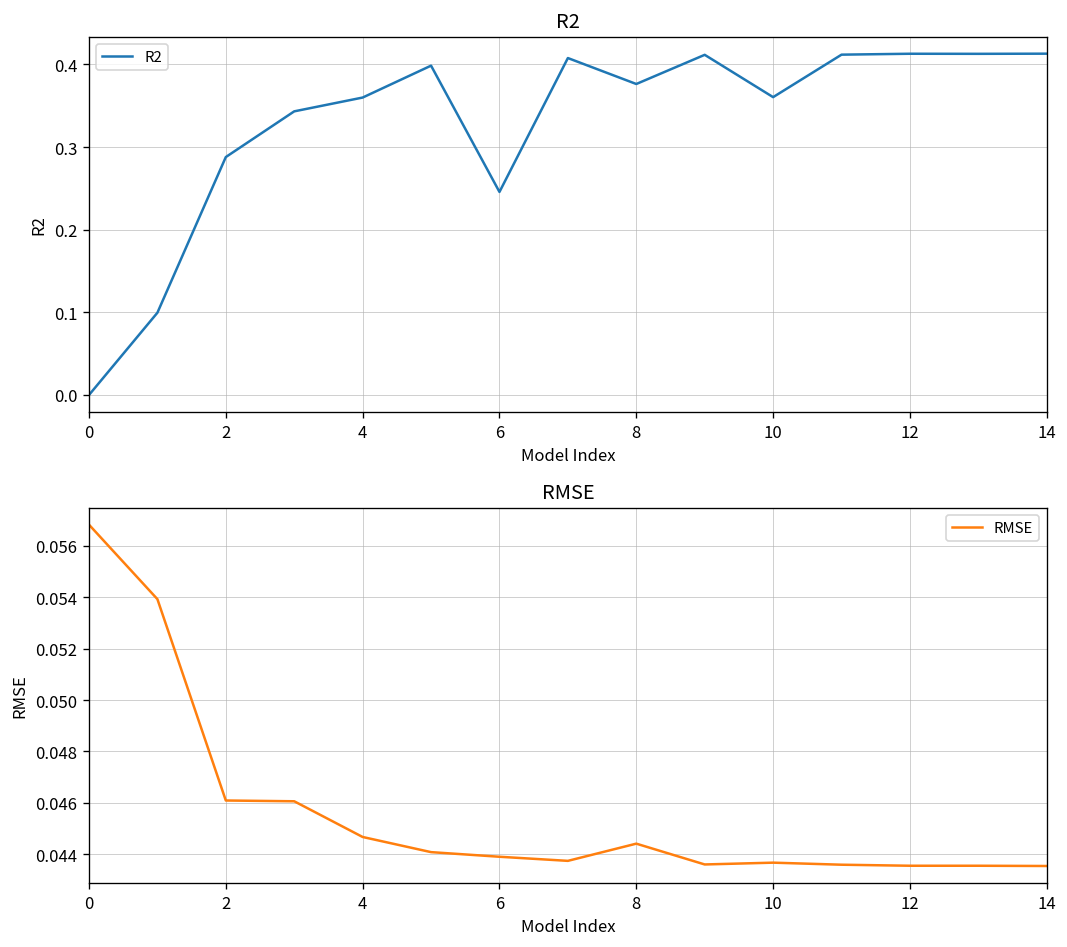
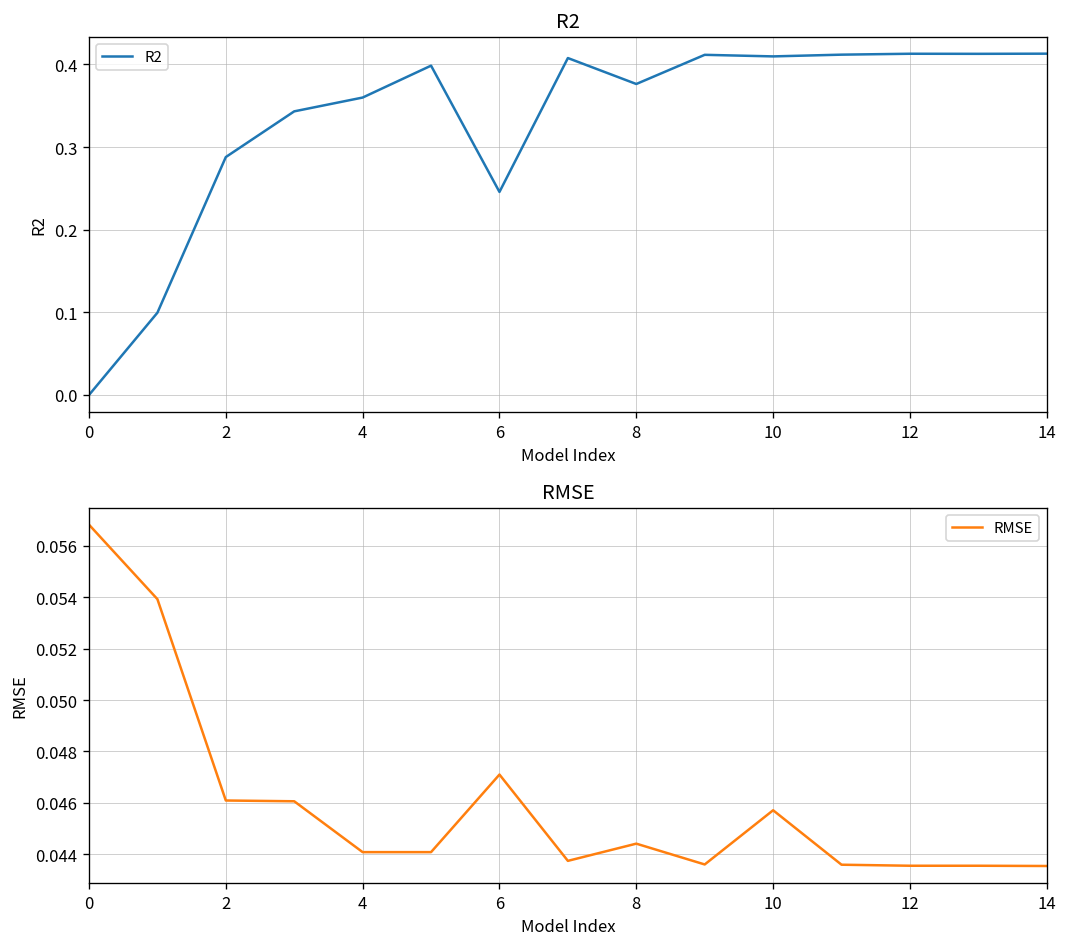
  {
    "R2": {
      "0": 0.00,
      "2": 0.29,
      "4": 0.36,
      "6": 0.25,
      "8": 0.38,
-     "10": 0.36,
+     "10": 0.41,
      "12": 0.41,
      "14": 0.41
    },
    "RMSE": {
      "0": 0.0568,
      "2": 0.0461,
-     "4": 0.0447,
-     "6": 0.0439,
+     "4": 0.0441,
+     "6": 0.0471,
      "8": 0.0444,
-     "10": 0.0437,
+     "10": 0.0457,
      "12": 0.0436,
      "14": 0.0435
    }
  }
